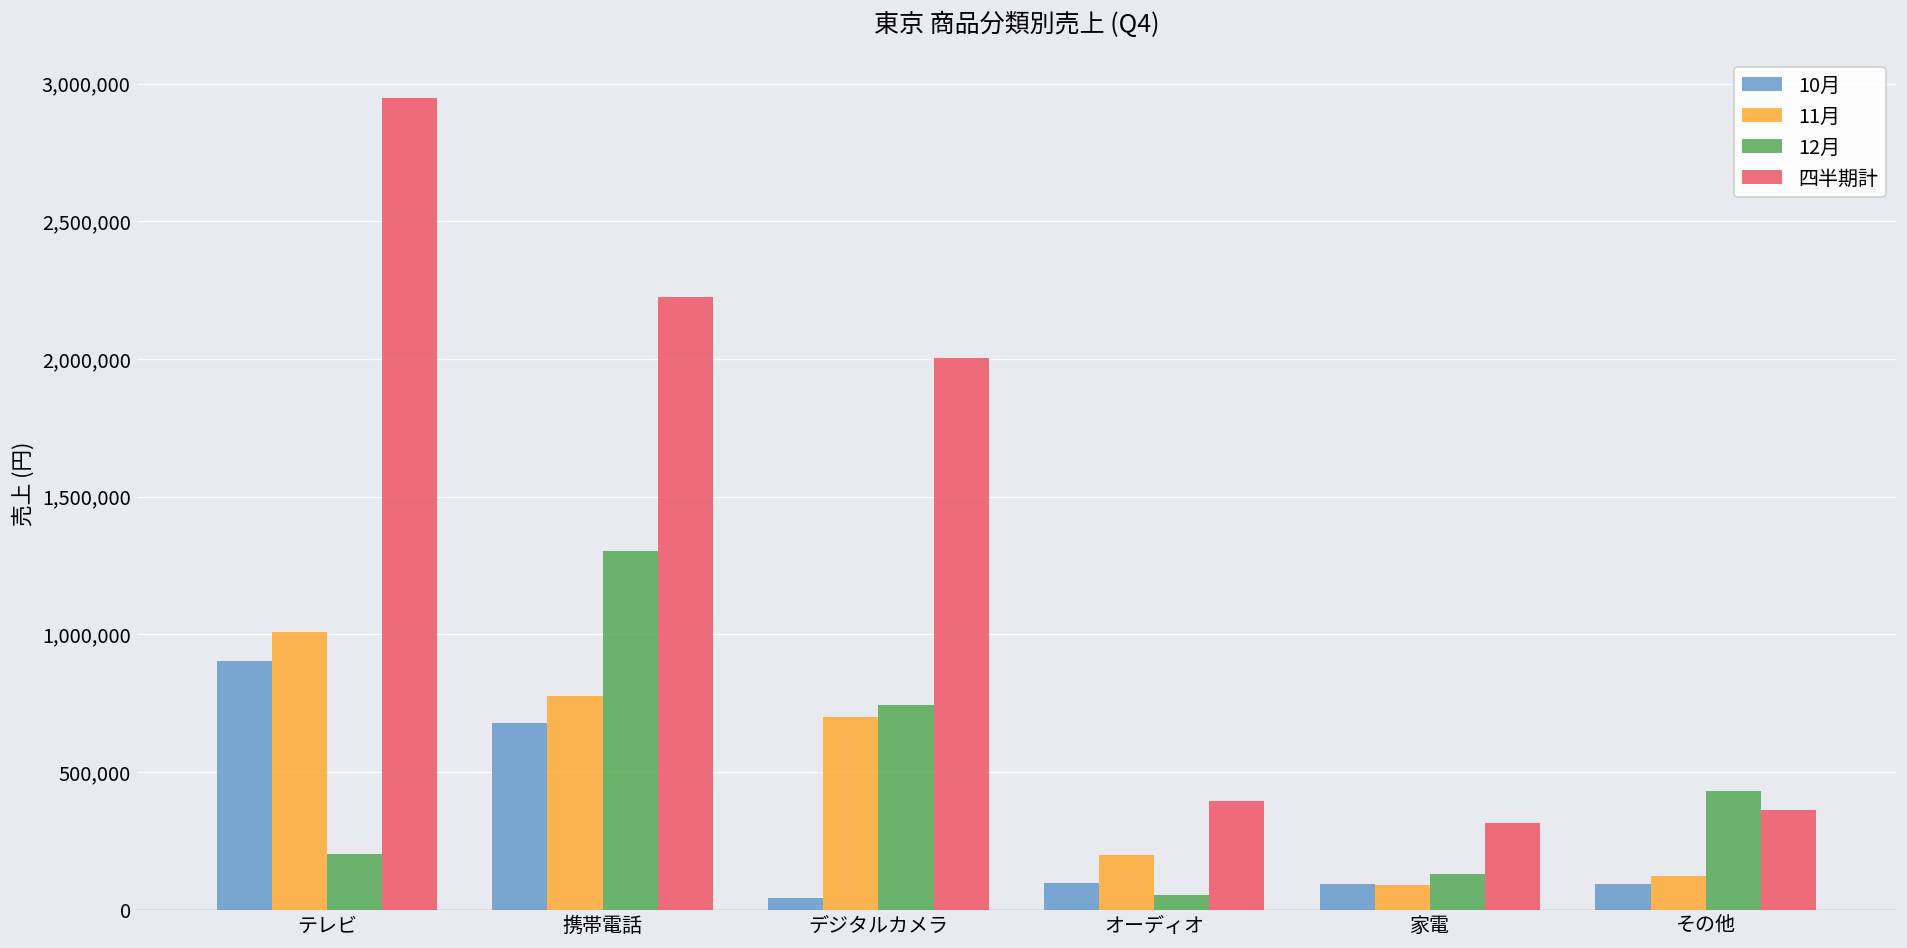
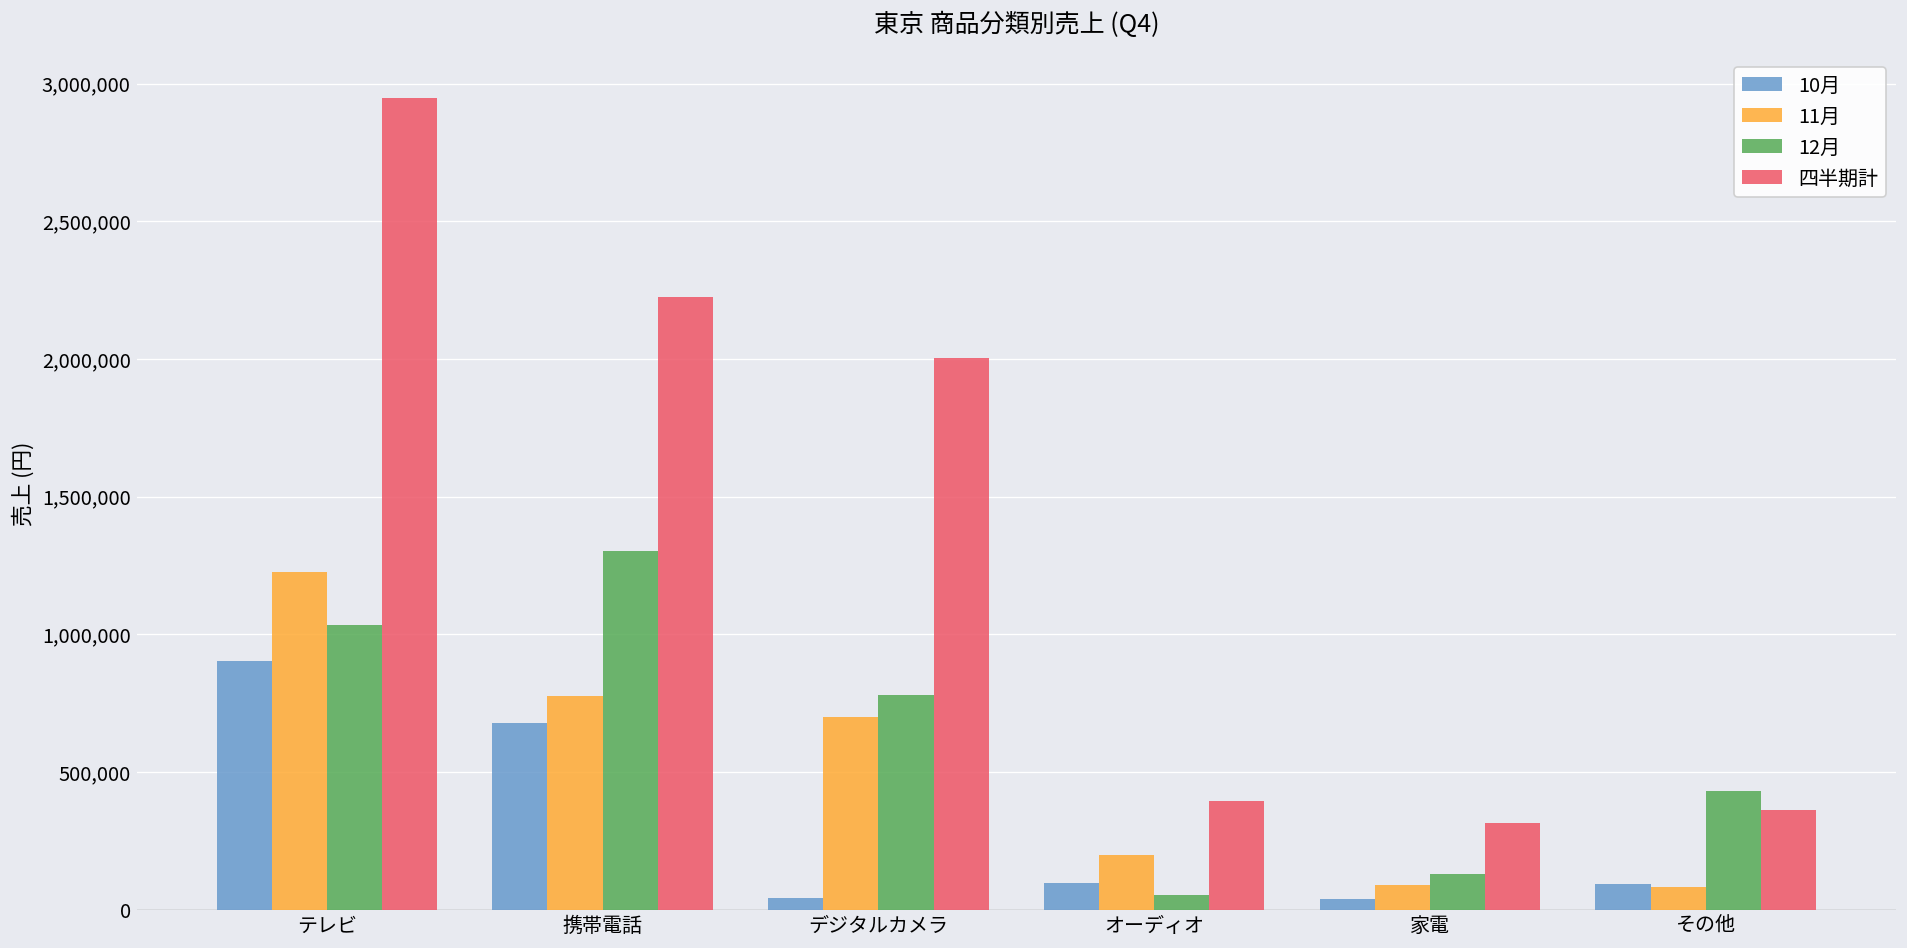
  {
    "10月": {
      "テレビ": "900,000",
      "携帯電話": "680,000",
      "デジタルカメラ": "40,000",
      "オーディオ": "100,000",
-     "家電": "100,000",
+     "家電": "40,000",
      "その他": "90,000"
    },
    "11月": {
-     "テレビ": "1,010,000",
+     "テレビ": "1,230,000",
      "携帯電話": "780,000",
      "デジタルカメラ": "700,000",
      "オーディオ": "200,000",
      "家電": "90,000",
-     "その他": "120,000"
+     "その他": "80,000"
    },
    "12月": {
-     "テレビ": "200,000",
+     "テレビ": "1,040,000",
      "携帯電話": "1,300,000",
-     "デジタルカメラ": "740,000",
+     "デジタルカメラ": "780,000",
      "オーディオ": "60,000",
      "家電": "130,000",
      "その他": "430,000"
    },
    "四半期計": {
      "テレビ": "2,950,000",
      "携帯電話": "2,230,000",
      "デジタルカメラ": "2,000,000",
      "オーディオ": "390,000",
      "家電": "320,000",
      "その他": "360,000"
    }
  }
